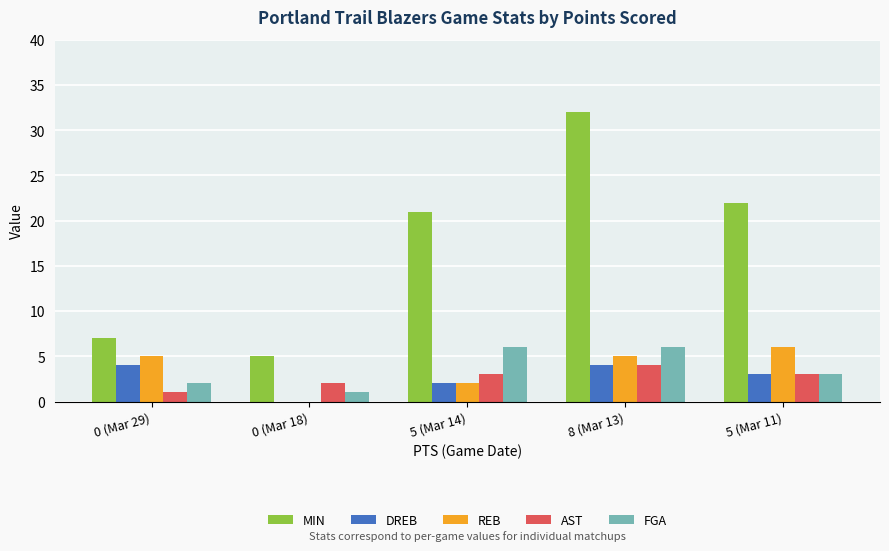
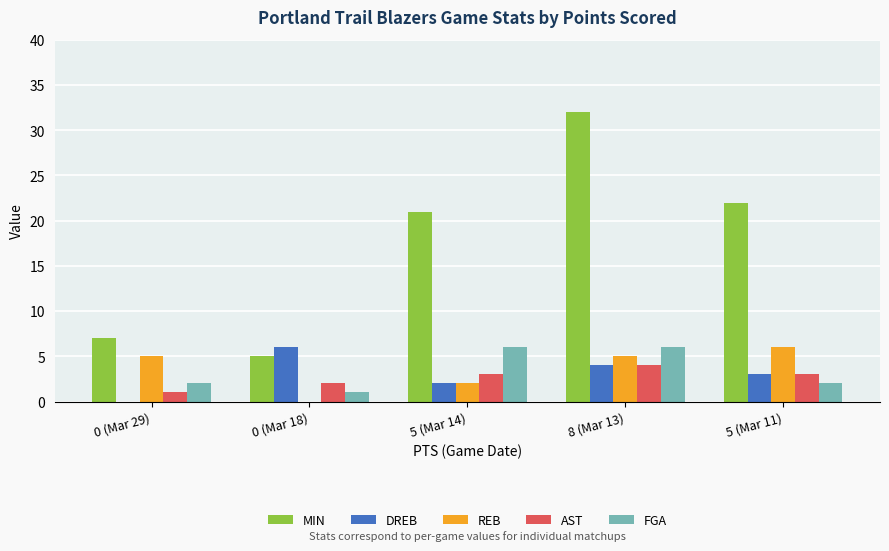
  {
    "MIN": {
      "0 (Mar 29)": 7,
      "0 (Mar 18)": 5,
      "5 (Mar 14)": 21,
      "8 (Mar 13)": 32,
      "5 (Mar 11)": 22
    },
    "DREB": {
-     "0 (Mar 29)": 4,
-     "0 (Mar 18)": 0,
+     "0 (Mar 29)": 0,
+     "0 (Mar 18)": 6,
      "5 (Mar 14)": 2,
      "8 (Mar 13)": 4,
      "5 (Mar 11)": 3
    },
    "REB": {
      "0 (Mar 29)": 5,
      "0 (Mar 18)": 0,
      "5 (Mar 14)": 2,
      "8 (Mar 13)": 5,
      "5 (Mar 11)": 6
    },
    "AST": {
      "0 (Mar 29)": 1,
      "0 (Mar 18)": 2,
      "5 (Mar 14)": 3,
      "8 (Mar 13)": 4,
      "5 (Mar 11)": 3
    },
    "FGA": {
      "0 (Mar 29)": 2,
      "0 (Mar 18)": 1,
      "5 (Mar 14)": 6,
      "8 (Mar 13)": 6,
-     "5 (Mar 11)": 3
+     "5 (Mar 11)": 2
    }
  }
